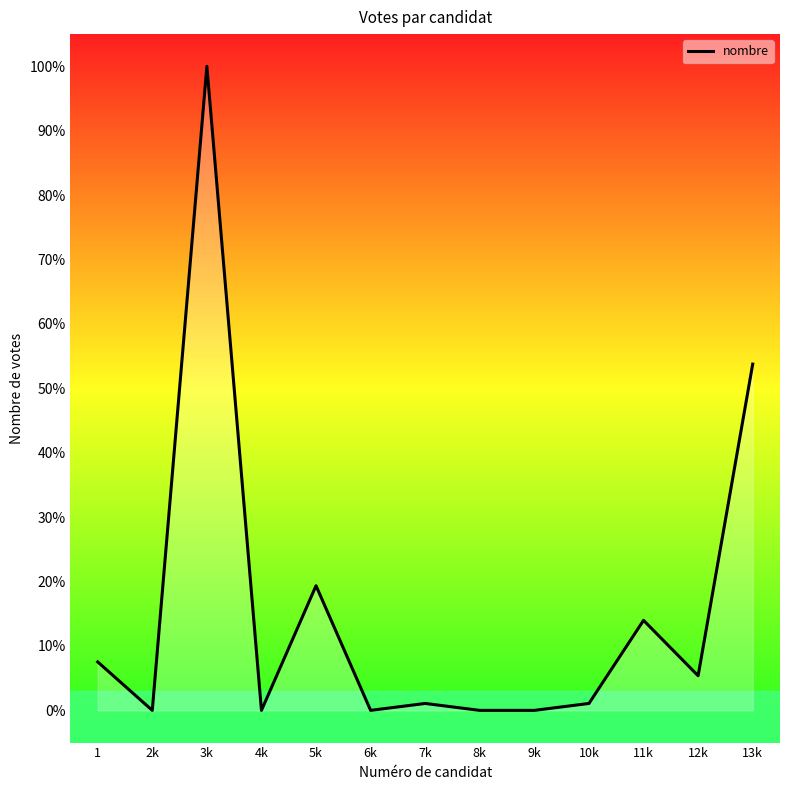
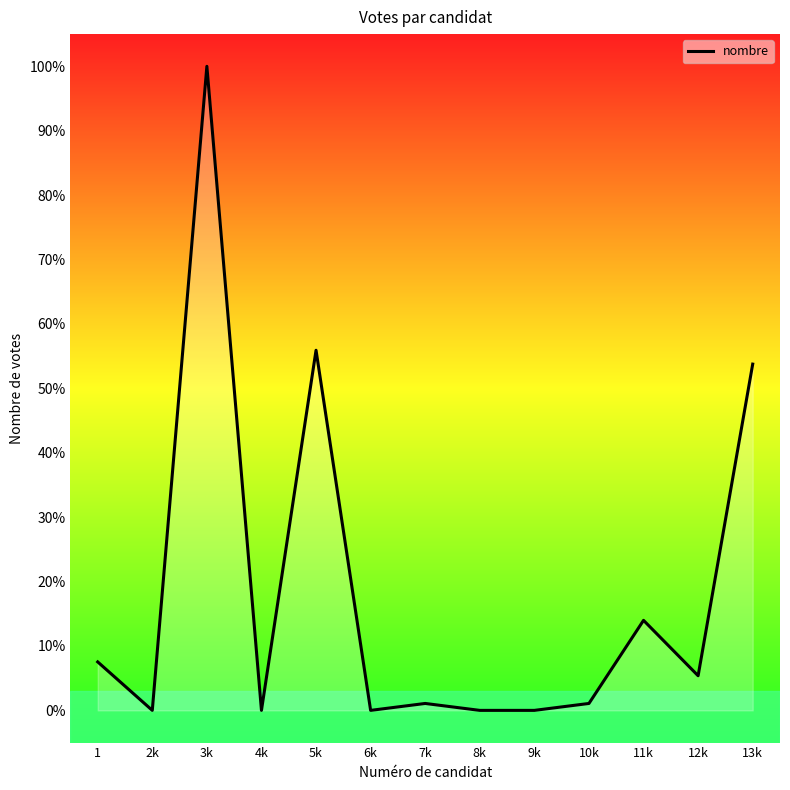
  {
    "1": "8%",
    "3k": "100%",
-   "5k": "19%",
+   "5k": "56%",
    "11k": "14%",
    "12k": "5%",
    "13k": "54%"
  }
